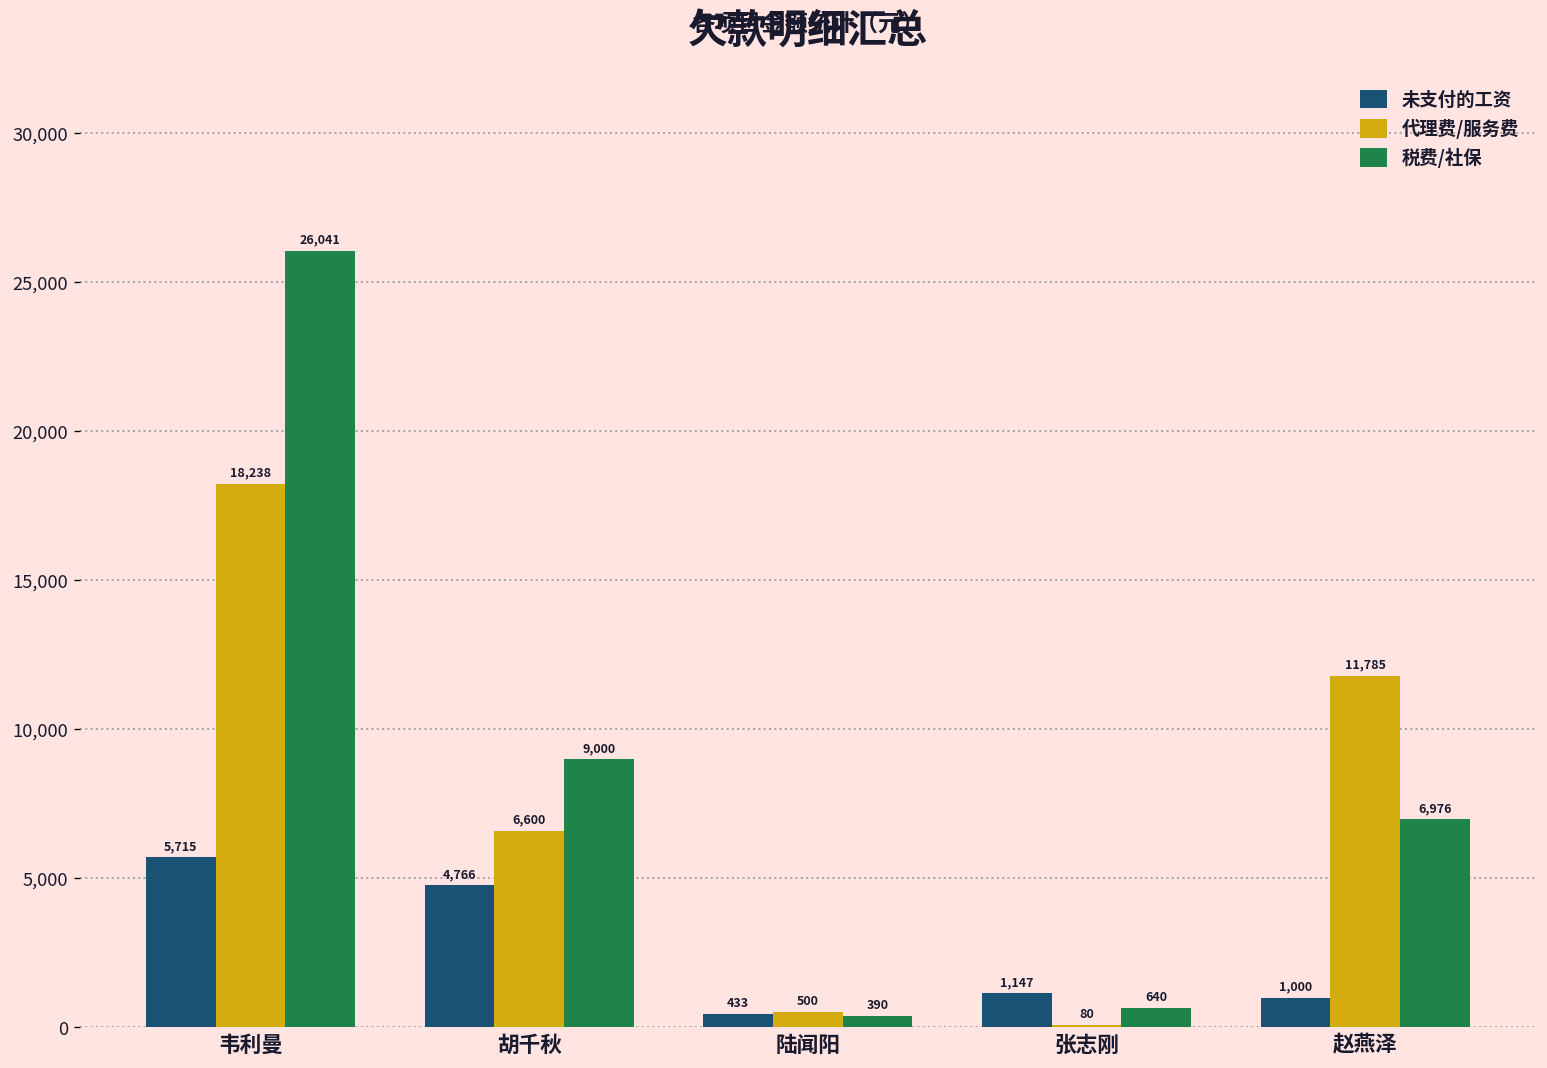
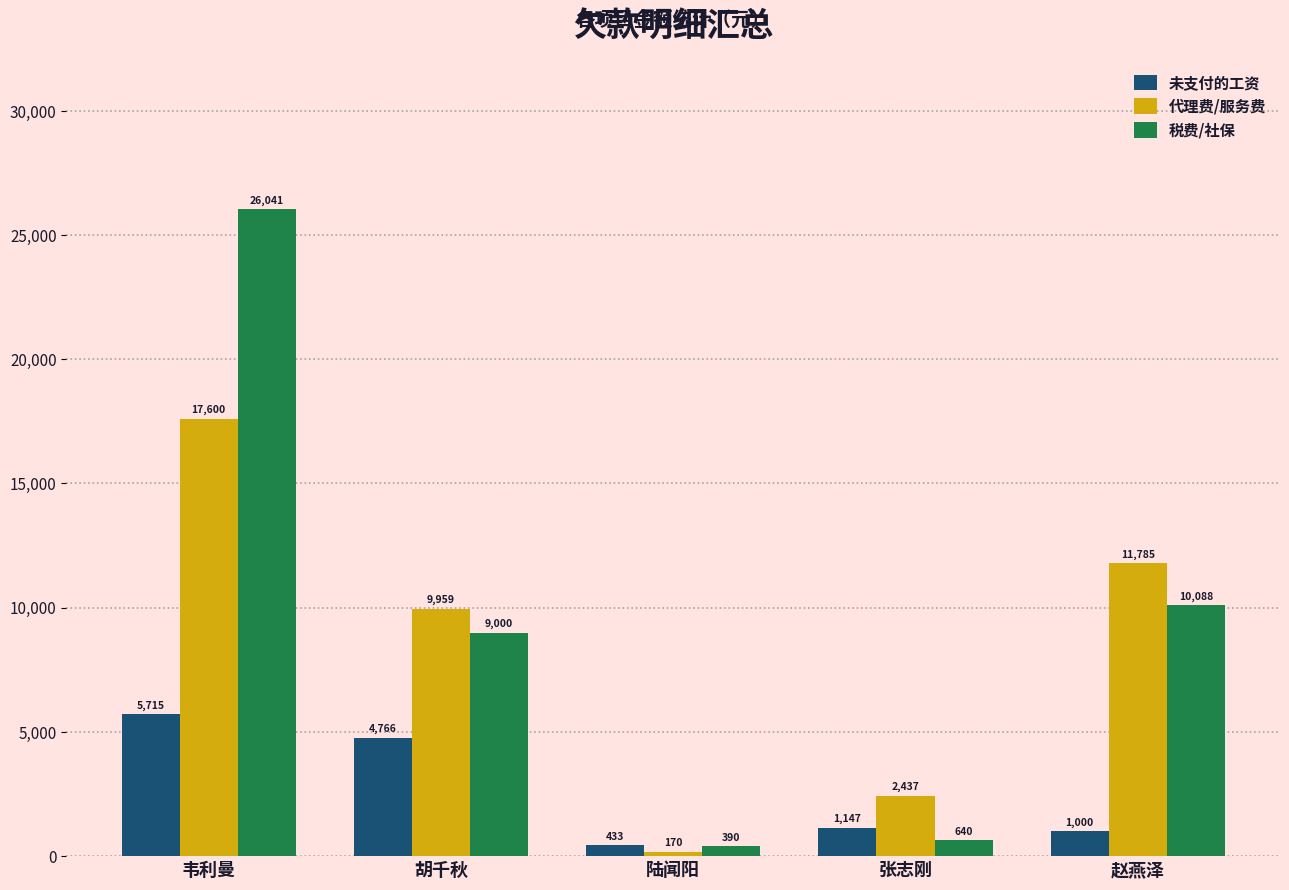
  {
    "未支付的工资": {
      "韦利曼": "5,715",
      "胡千秋": "4,766",
      "陆闻阳": "433",
      "张志刚": "1,147",
      "赵燕泽": "1,000"
    },
    "代理费/服务费": {
-     "韦利曼": "18,238",
-     "胡千秋": "6,600",
-     "陆闻阳": "500",
-     "张志刚": "80",
+     "韦利曼": "17,600",
+     "胡千秋": "9,959",
+     "陆闻阳": "170",
+     "张志刚": "2,437",
      "赵燕泽": "11,785"
    },
    "税费/社保": {
      "韦利曼": "26,041",
      "胡千秋": "9,000",
      "陆闻阳": "390",
      "张志刚": "640",
-     "赵燕泽": "6,976"
+     "赵燕泽": "10,088"
    }
  }
